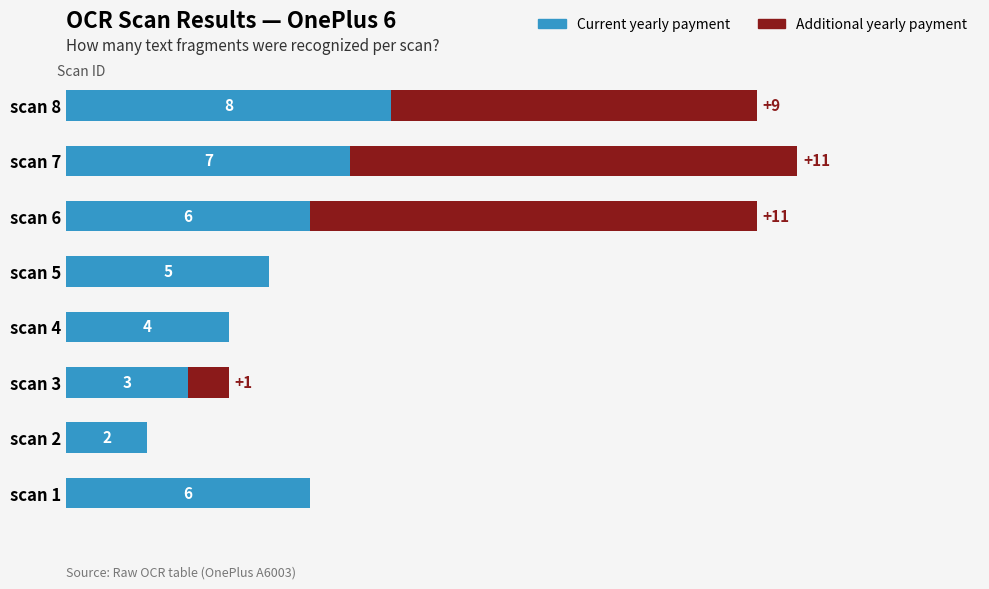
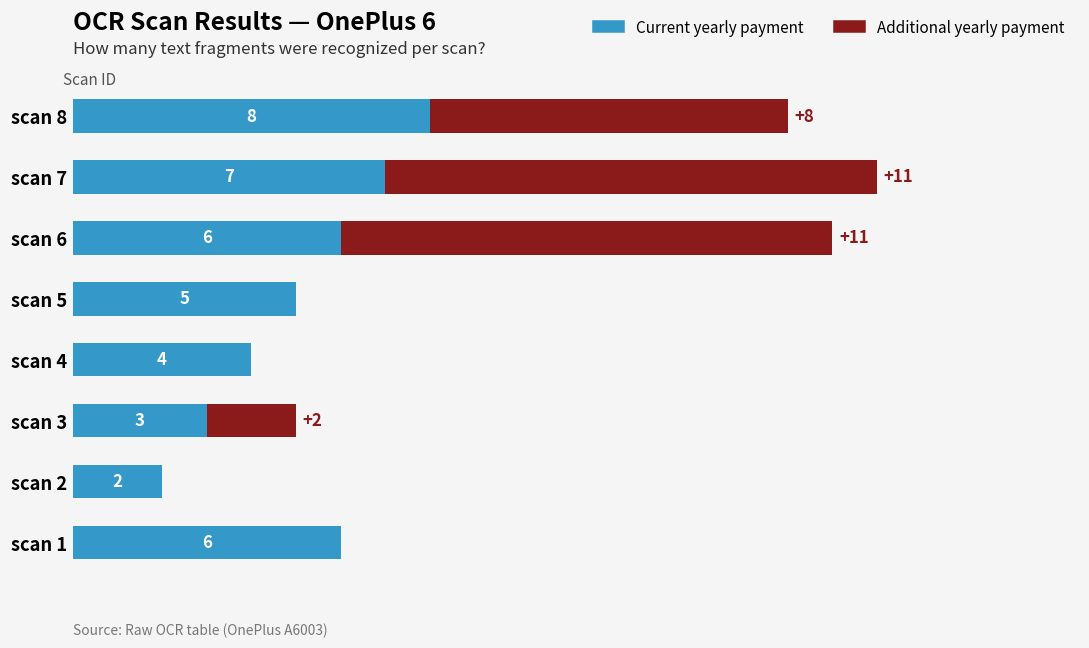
  {
    "Current yearly payment": {
      "scan 8": "8",
      "scan 7": "7",
      "scan 6": "6",
      "scan 5": "5",
      "scan 4": "4",
      "scan 3": "3",
      "scan 2": "2",
      "scan 1": "6"
    },
    "Additional yearly payment": {
-     "scan 8": "+9",
+     "scan 8": "+8",
      "scan 7": "+11",
      "scan 6": "+11",
-     "scan 3": "+1"
+     "scan 3": "+2"
    }
  }
